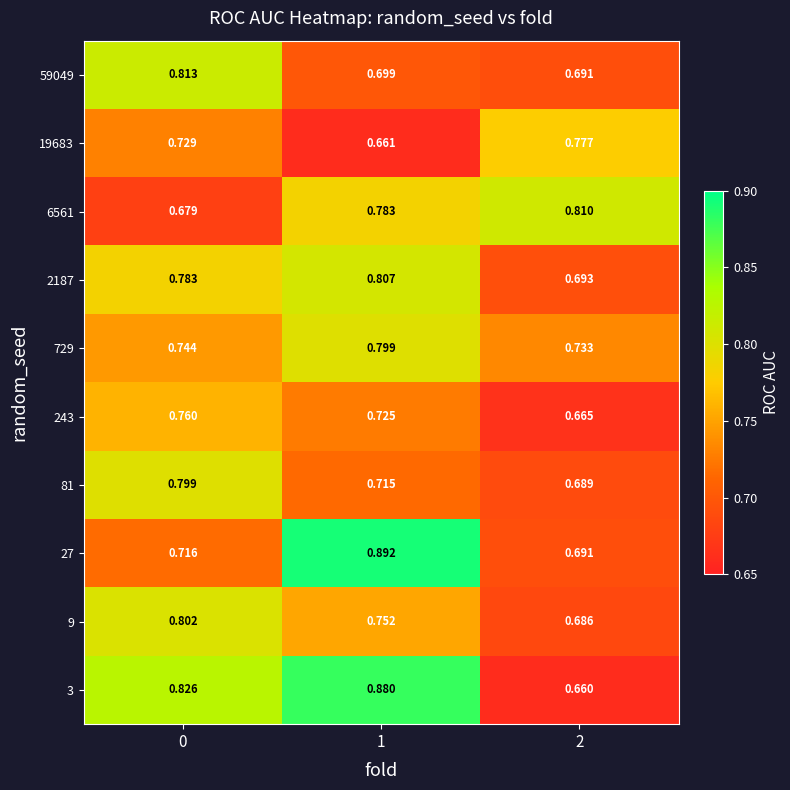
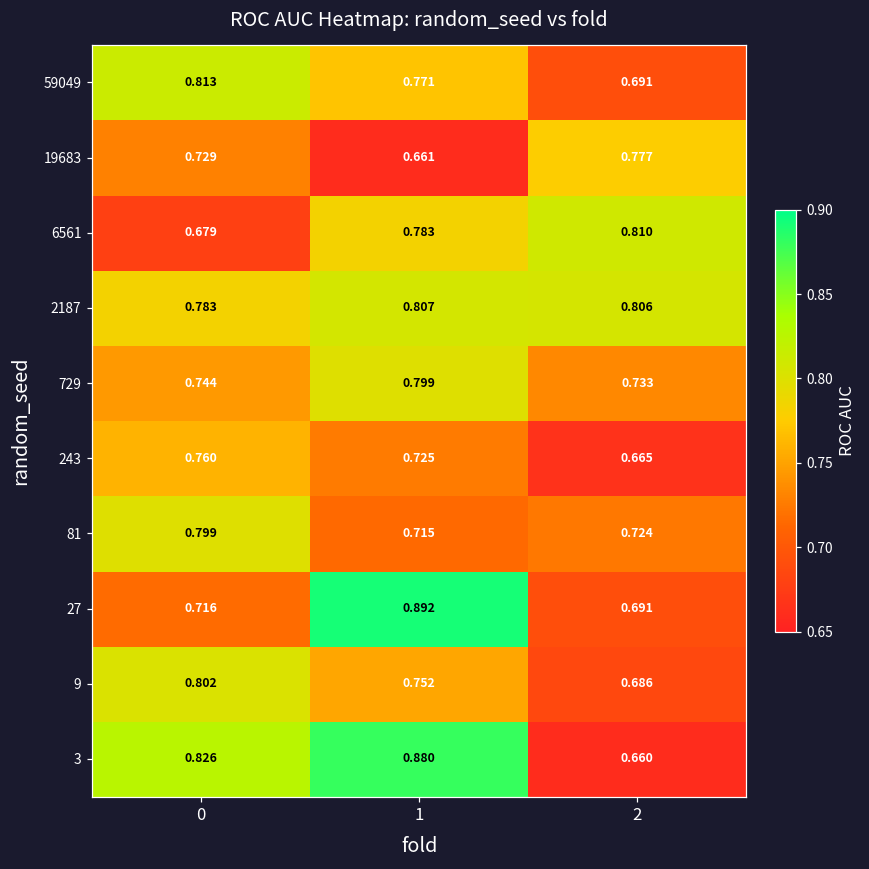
  {
    "59049": {
      "0": 0.813,
-     "1": 0.699,
+     "1": 0.771,
      "2": 0.691
    },
    "19683": {
      "0": 0.729,
      "1": 0.661,
      "2": 0.777
    },
    "6561": {
      "0": 0.679,
      "1": 0.783,
      "2": 0.810
    },
    "2187": {
      "0": 0.783,
      "1": 0.807,
-     "2": 0.693
+     "2": 0.806
    },
    "729": {
      "0": 0.744,
      "1": 0.799,
      "2": 0.733
    },
    "243": {
      "0": 0.760,
      "1": 0.725,
      "2": 0.665
    },
    "81": {
      "0": 0.799,
      "1": 0.715,
-     "2": 0.689
+     "2": 0.724
    },
    "27": {
      "0": 0.716,
      "1": 0.892,
      "2": 0.691
    },
    "9": {
      "0": 0.802,
      "1": 0.752,
      "2": 0.686
    },
    "3": {
      "0": 0.826,
      "1": 0.880,
      "2": 0.660
    }
  }
